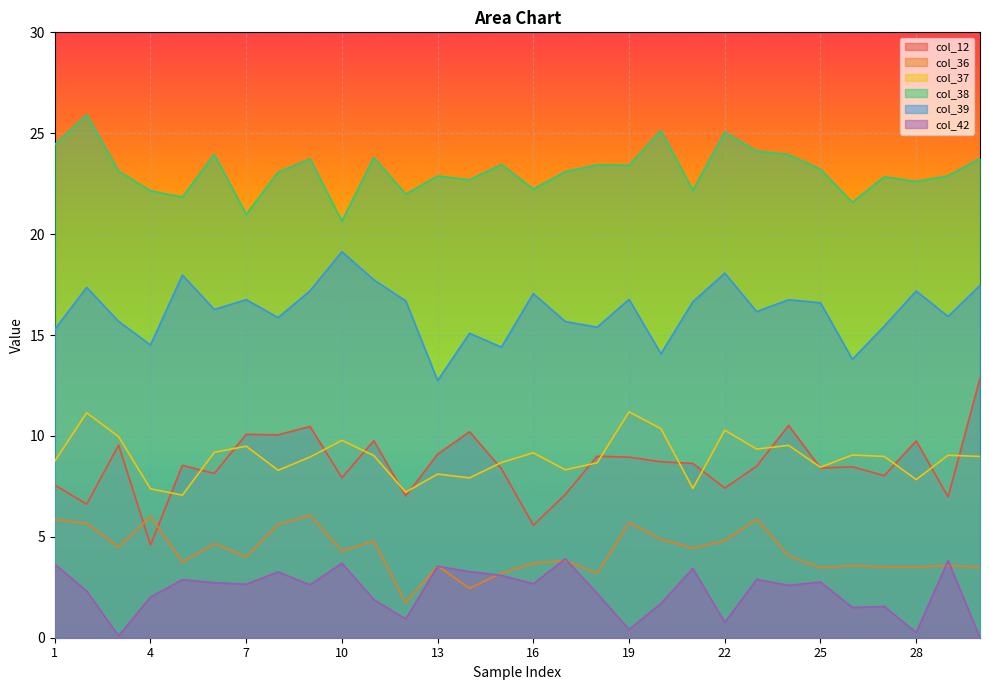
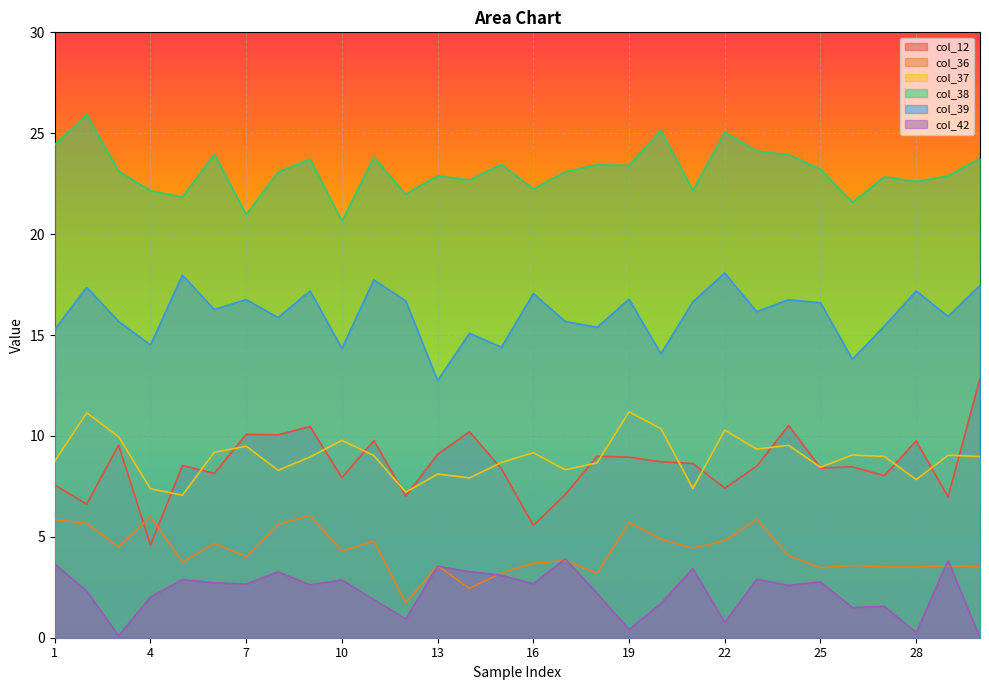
  {
    "col_38": {
      "1": 24.4,
      "4": 22.1,
      "7": 21.0,
      "10": 20.6,
      "13": 22.9,
      "16": 22.2,
      "19": 23.4,
      "22": 25.1,
      "25": 23.2,
      "28": 22.6
    },
    "col_39": {
      "1": 15.3,
      "4": 14.5,
      "7": 16.8,
-     "10": 19.1,
+     "10": 14.3,
      "13": 12.7,
      "16": 17.1,
      "19": 16.8,
      "22": 18.1,
      "25": 16.6,
      "28": 17.2
    },
    "col_42": {
      "1": 3.6,
      "4": 2.0,
      "7": 2.7,
-     "10": 3.7,
+     "10": 2.9,
      "16": 2.7,
      "19": 0.4,
      "22": 0.8,
      "25": 2.8,
      "28": 0.3
    }
  }
